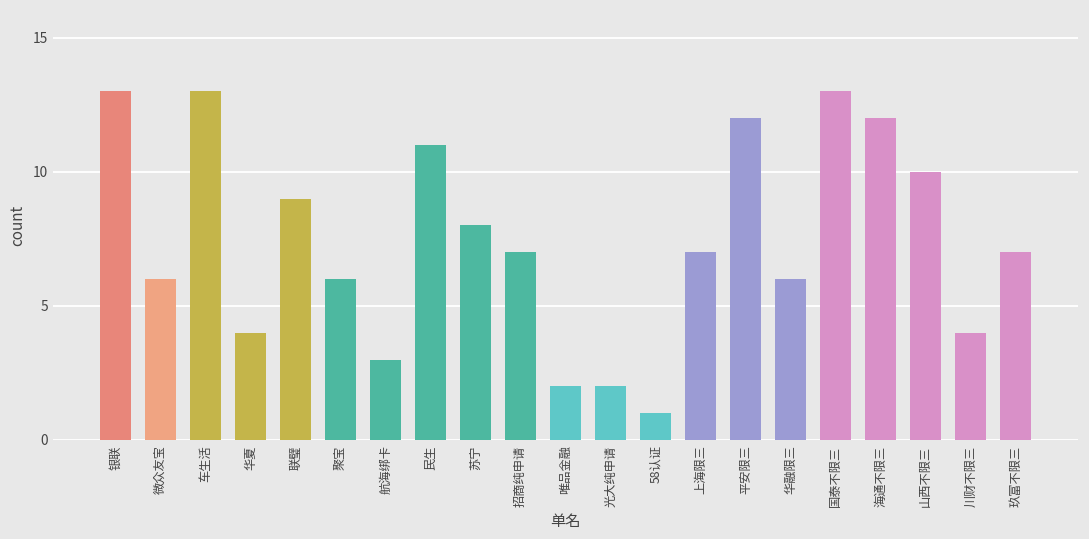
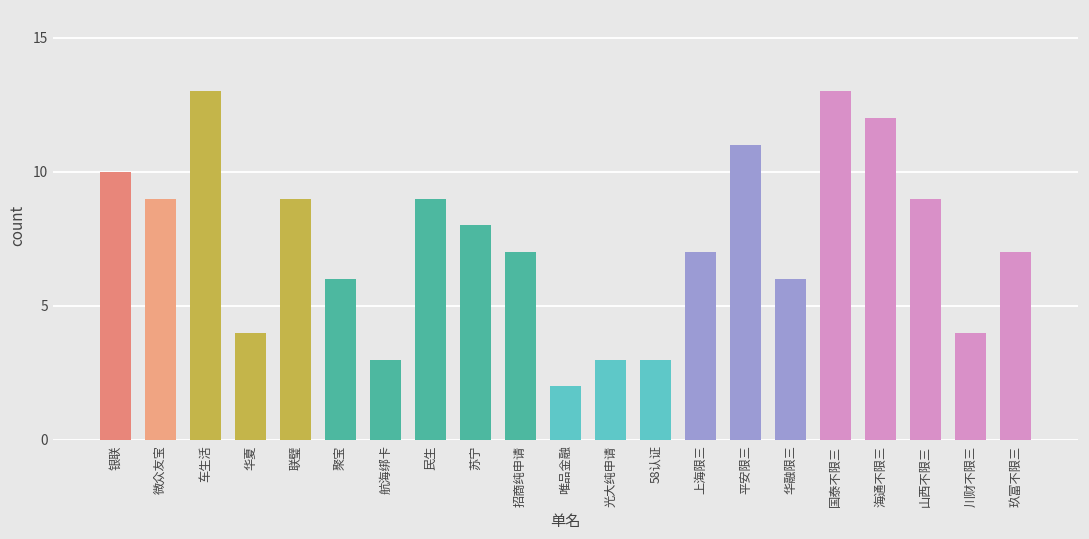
  {
-   "银联": 13,
-   "微众友宝": 6,
+   "银联": 10,
+   "微众友宝": 9,
    "车生活": 13,
    "华夏": 4,
    "联璧": 9,
    "聚宝": 6,
    "航海绑卡": 3,
-   "民生": 11,
+   "民生": 9,
    "苏宁": 8,
    "招商纯申请": 7,
    "唯品金融": 2,
-   "光大纯申请": 2,
-   "58认证": 1,
+   "光大纯申请": 3,
+   "58认证": 3,
    "上海限三": 7,
-   "平安限三": 12,
+   "平安限三": 11,
    "华融限三": 6,
    "国泰不限三": 13,
    "海通不限三": 12,
-   "山西不限三": 10,
+   "山西不限三": 9,
    "川财不限三": 4,
    "玖富不限三": 7
  }
